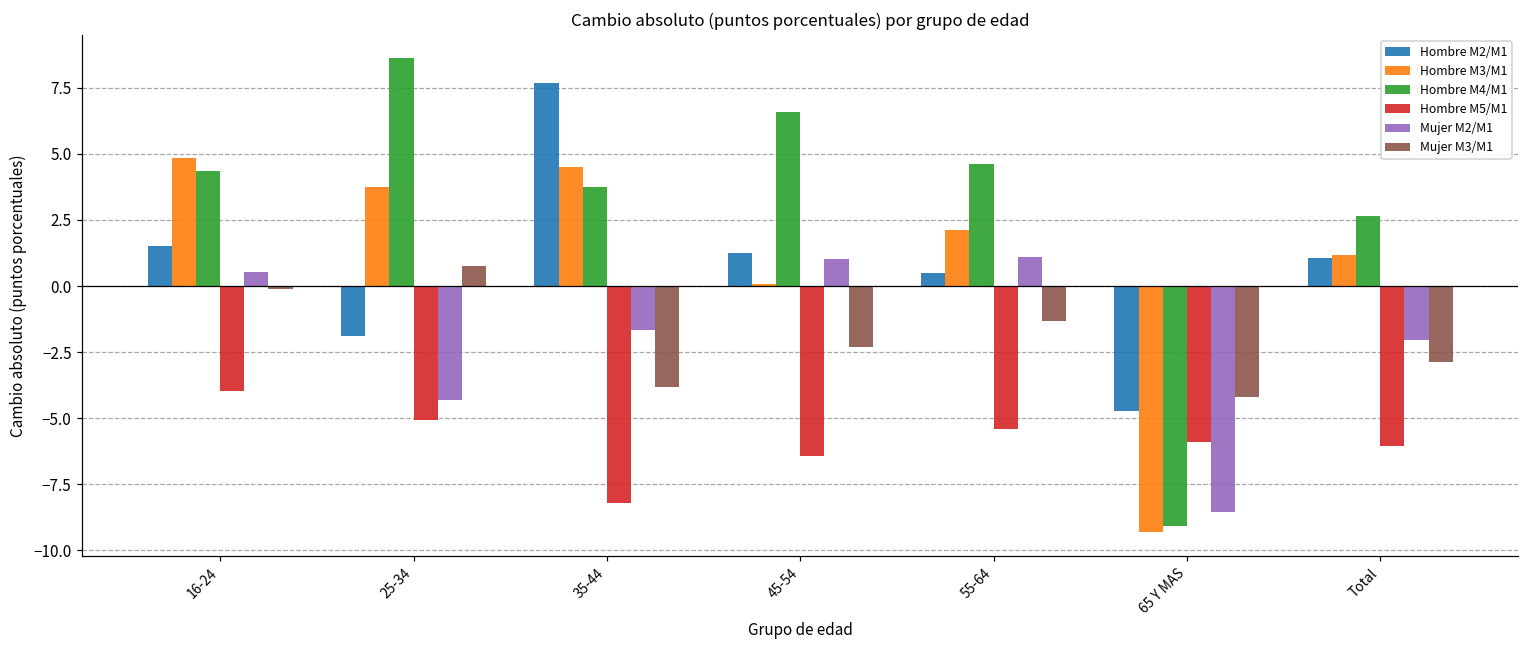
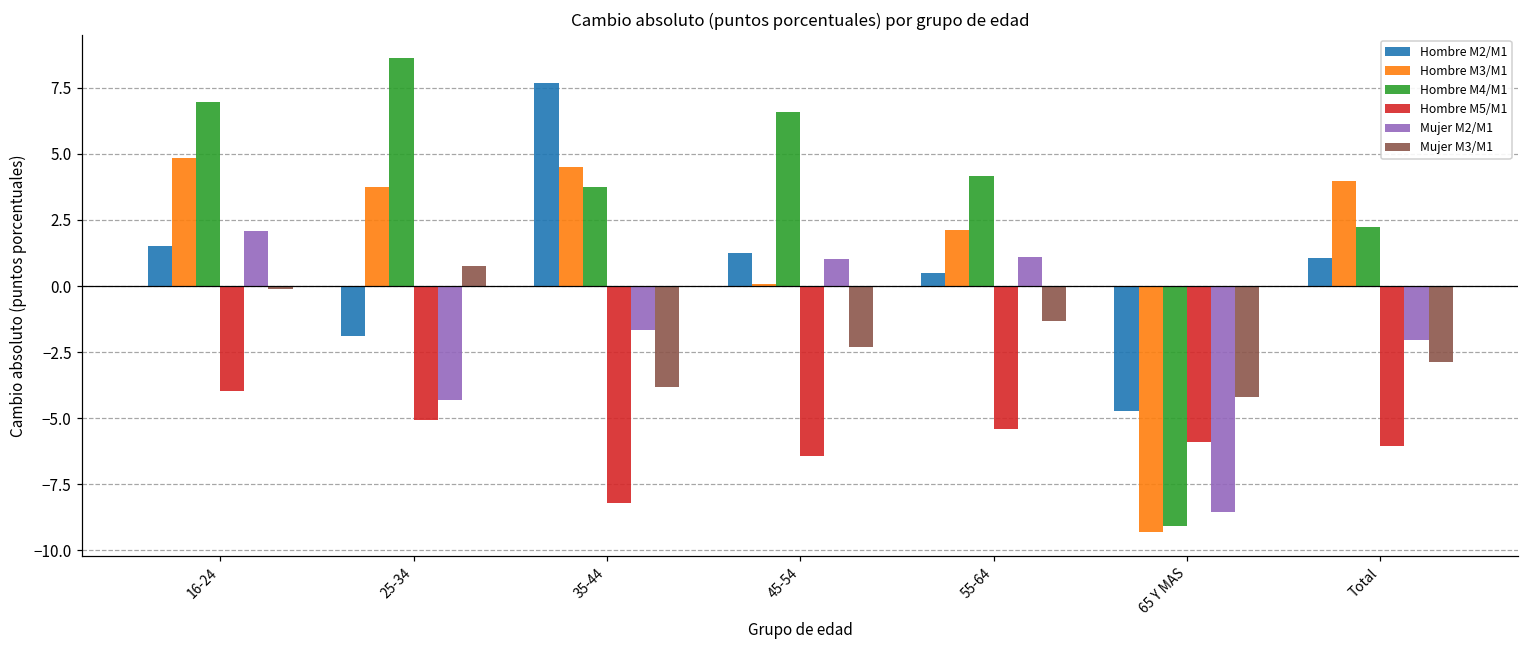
  {
    "Hombre M2/M1": {
      "16-24": 1.5,
      "25-34": -1.9,
      "35-44": 7.7,
      "45-54": 1.2,
      "55-64": 0.5,
      "65 Y MAS": -4.7,
      "Total": 1.1
    },
    "Hombre M3/M1": {
      "16-24": 4.8,
      "25-34": 3.7,
      "35-44": 4.5,
      "55-64": 2.1,
      "65 Y MAS": -9.3,
-     "Total": 1.2
+     "Total": 4.0
    },
    "Hombre M4/M1": {
-     "16-24": 4.4,
+     "16-24": 6.9,
      "25-34": 8.6,
      "35-44": 3.8,
      "45-54": 6.6,
-     "55-64": 4.6,
+     "55-64": 4.2,
      "65 Y MAS": -9.1,
-     "Total": 2.7
+     "Total": 2.2
    },
    "Hombre M5/M1": {
      "16-24": -4.0,
      "25-34": -5.1,
      "35-44": -8.2,
      "45-54": -6.4,
      "55-64": -5.4,
      "65 Y MAS": -5.9,
      "Total": -6.0
    },
    "Mujer M2/M1": {
-     "16-24": 0.5,
+     "16-24": 2.1,
      "25-34": -4.3,
      "35-44": -1.7,
      "45-54": 1.0,
      "55-64": 1.1,
      "65 Y MAS": -8.5,
      "Total": -2.0
    },
    "Mujer M3/M1": {
      "25-34": 0.8,
      "35-44": -3.8,
      "45-54": -2.3,
      "55-64": -1.3,
      "65 Y MAS": -4.2,
      "Total": -2.9
    }
  }
